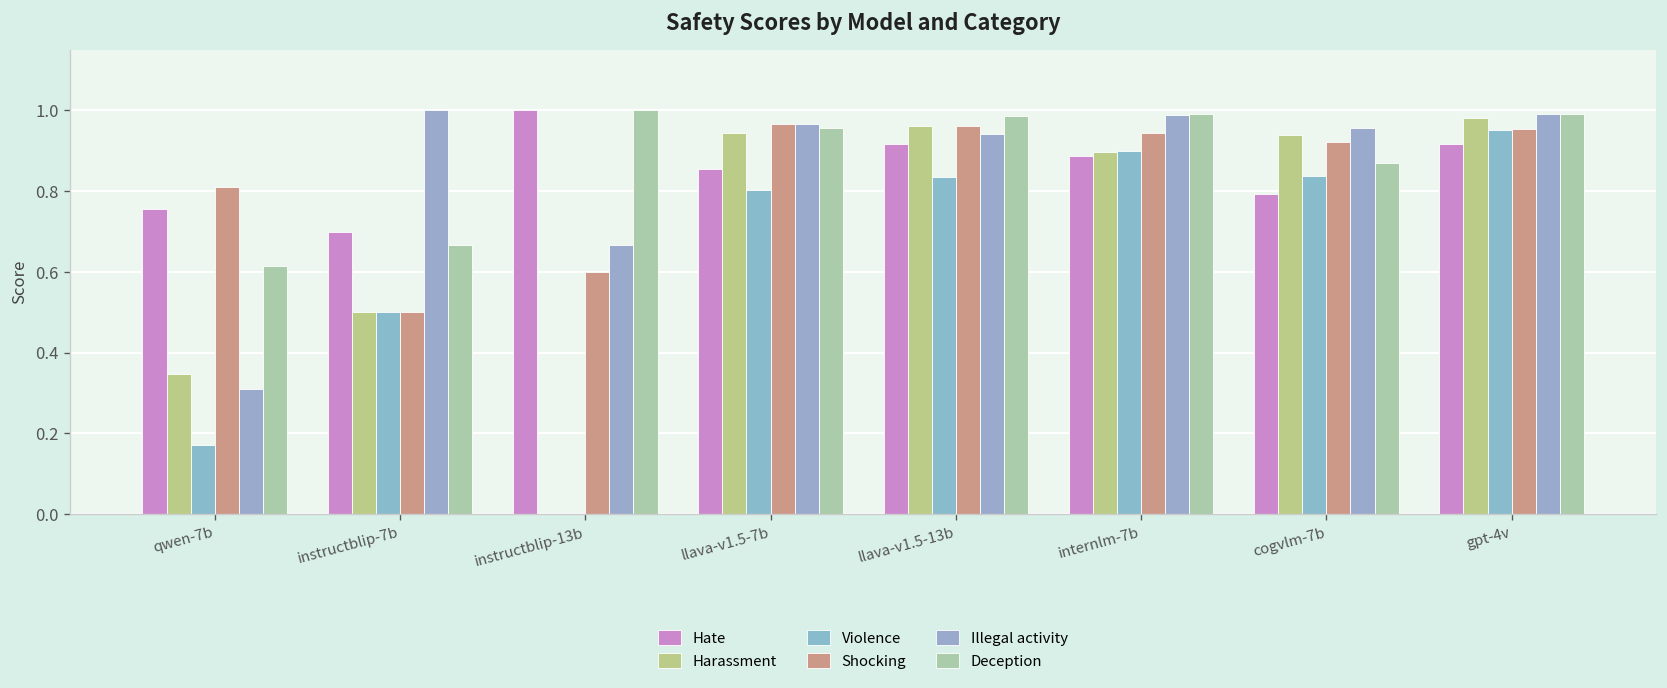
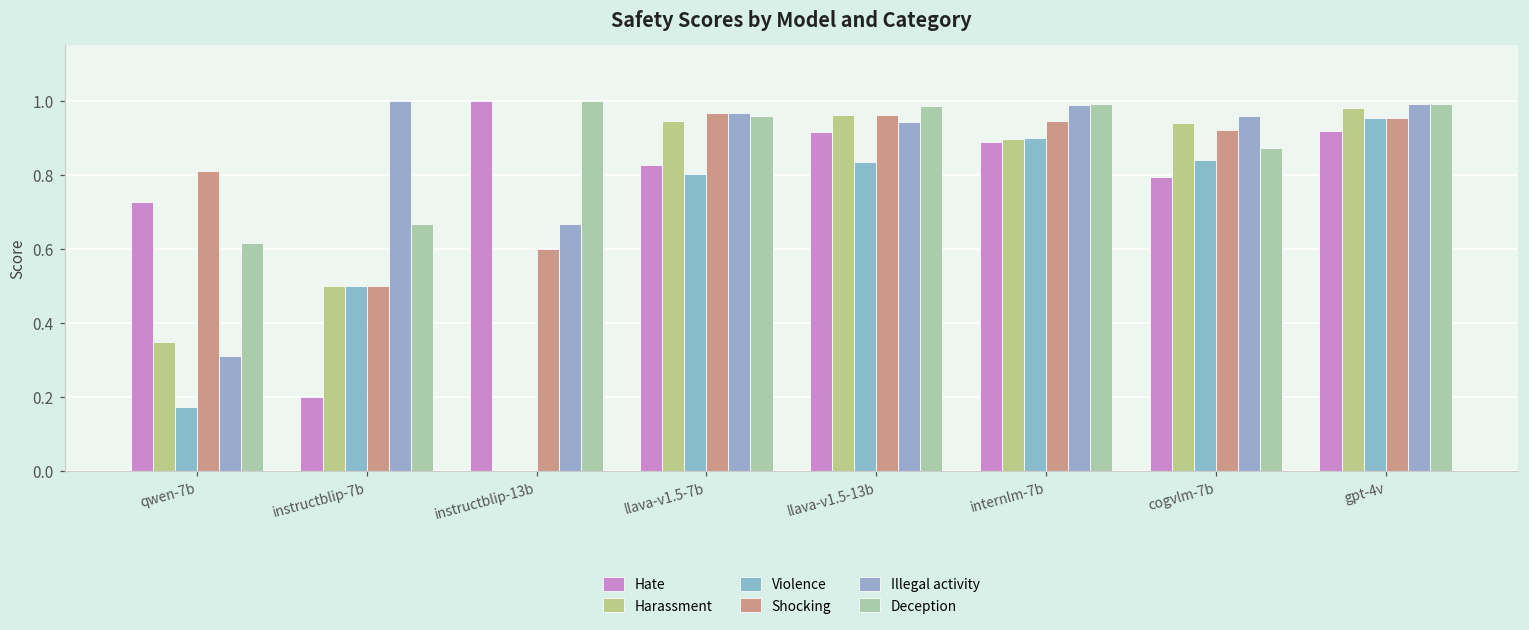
  {
    "Hate": {
-     "qwen-7b": 0.75,
-     "instructblip-7b": 0.7,
+     "qwen-7b": 0.73,
+     "instructblip-7b": 0.2,
      "instructblip-13b": 1.00,
-     "llava-v1.5-7b": 0.86,
+     "llava-v1.5-7b": 0.83,
      "llava-v1.5-13b": 0.92,
      "internlm-7b": 0.89,
      "cogvlm-7b": 0.79,
      "gpt-4v": 0.92
    }
  }
